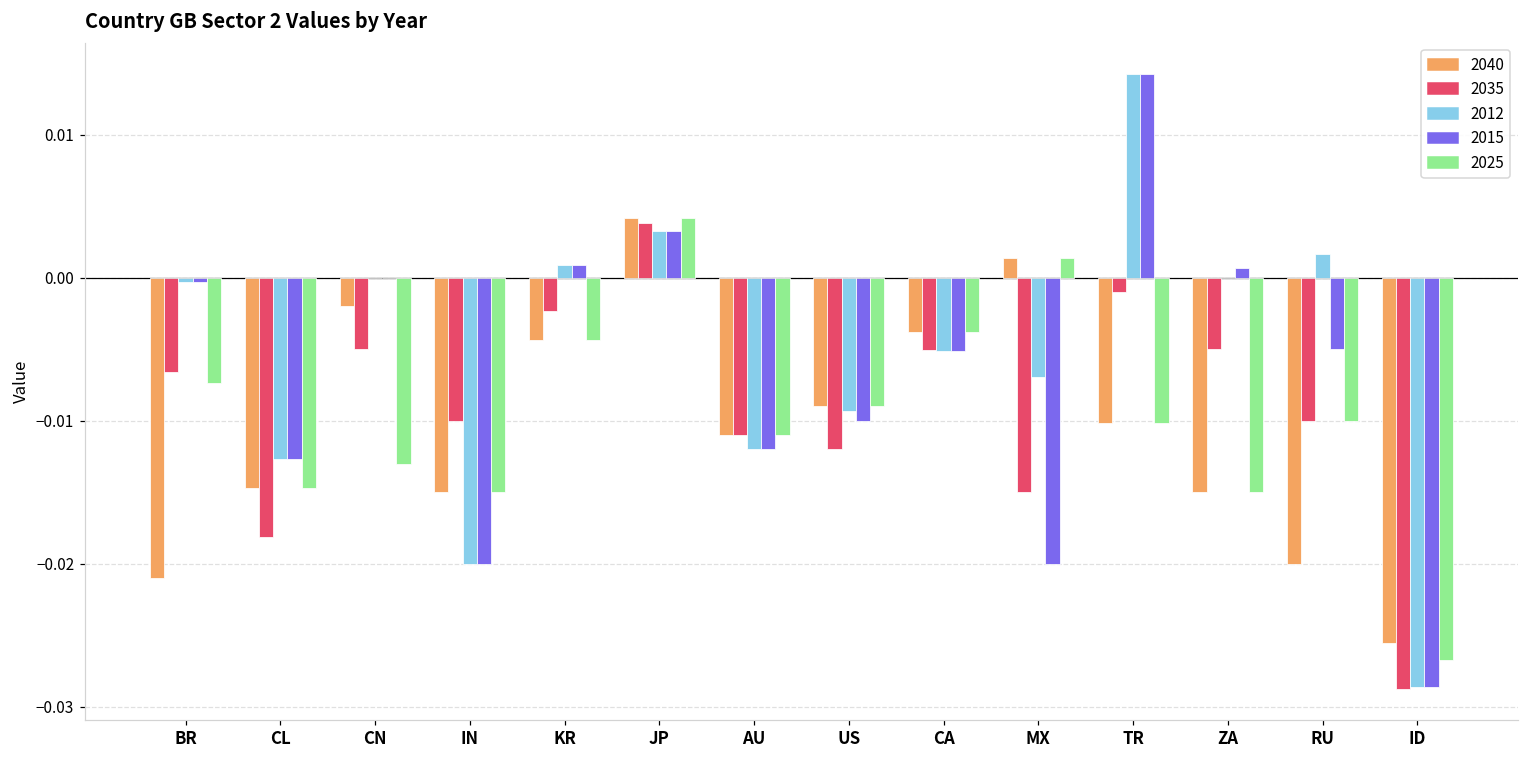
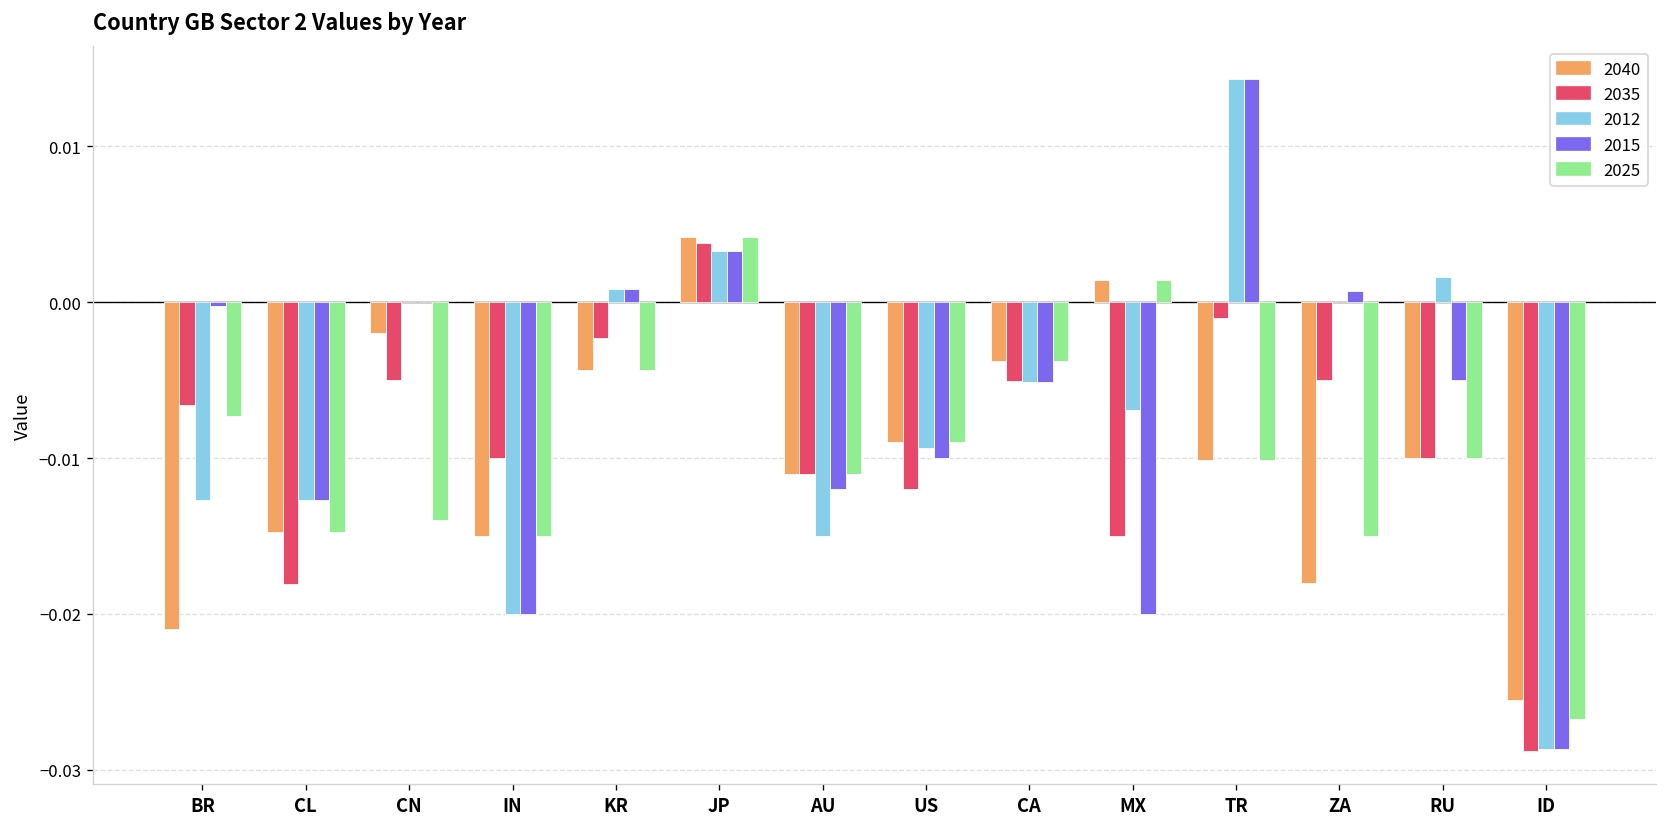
  {
    "2040": {
      "BR": -0.021,
      "CL": -0.0147,
      "CN": -0.002,
      "IN": -0.015,
      "KR": -0.0043,
      "JP": 0.004,
      "AU": -0.011,
      "US": -0.009,
      "CA": -0.0038,
      "MX": 0.0014,
      "TR": -0.010,
-     "ZA": -0.015,
-     "RU": -0.02,
+     "ZA": -0.018,
+     "RU": -0.01,
      "ID": -0.0255
    },
    "2035": {
      "BR": -0.0066,
      "CL": -0.0181,
      "CN": -0.0050,
      "IN": -0.0100,
      "KR": -0.0023,
      "JP": 0.0038,
      "AU": -0.0110,
      "US": -0.0120,
      "CA": -0.0051,
      "MX": -0.0150,
      "TR": -0.0010,
      "ZA": -0.0050,
      "RU": -0.0100,
      "ID": -0.0288
    },
    "2012": {
-     "BR": -0.0003,
+     "BR": -0.0127,
      "CL": -0.0127,
      "CN": 0.0000,
      "IN": -0.0200,
      "KR": 0.0009,
      "JP": 0.0033,
-     "AU": -0.012,
+     "AU": -0.015,
      "US": -0.0093,
      "CA": -0.0051,
      "MX": -0.0069,
      "TR": 0.0143,
      "ZA": 0.0000,
      "RU": 0.0016,
      "ID": -0.0287
    },
    "2015": {
      "BR": -0.0003,
      "CL": -0.0127,
      "CN": 0.0000,
      "IN": -0.0200,
      "KR": 0.0009,
      "JP": 0.0033,
      "AU": -0.0120,
      "US": -0.0100,
      "CA": -0.0051,
      "MX": -0.0200,
      "TR": 0.0143,
      "ZA": 0.0007,
      "RU": -0.0050,
      "ID": -0.0287
    },
    "2025": {
      "BR": -0.0073,
      "CL": -0.0147,
-     "CN": -0.013,
+     "CN": -0.014,
      "IN": -0.015,
      "KR": -0.0043,
      "JP": 0.004,
      "AU": -0.011,
      "US": -0.009,
      "CA": -0.0038,
      "MX": 0.0014,
      "TR": -0.010,
      "ZA": -0.015,
      "RU": -0.010,
      "ID": -0.0267
    }
  }
